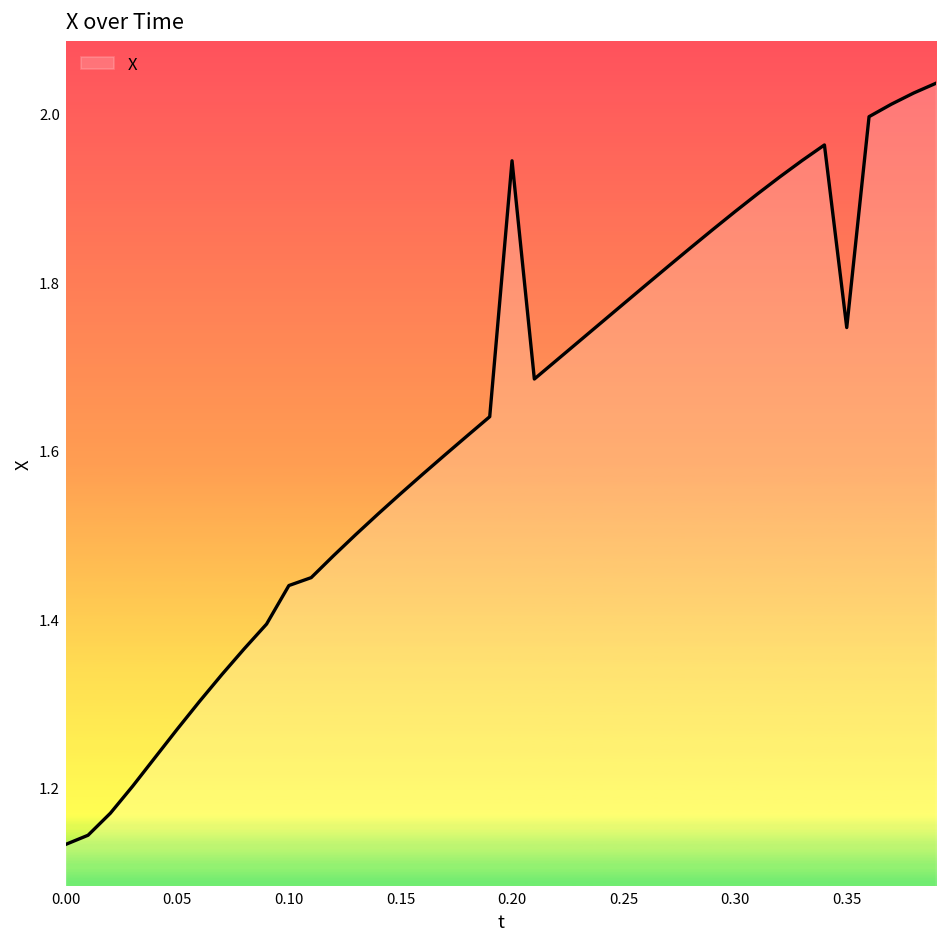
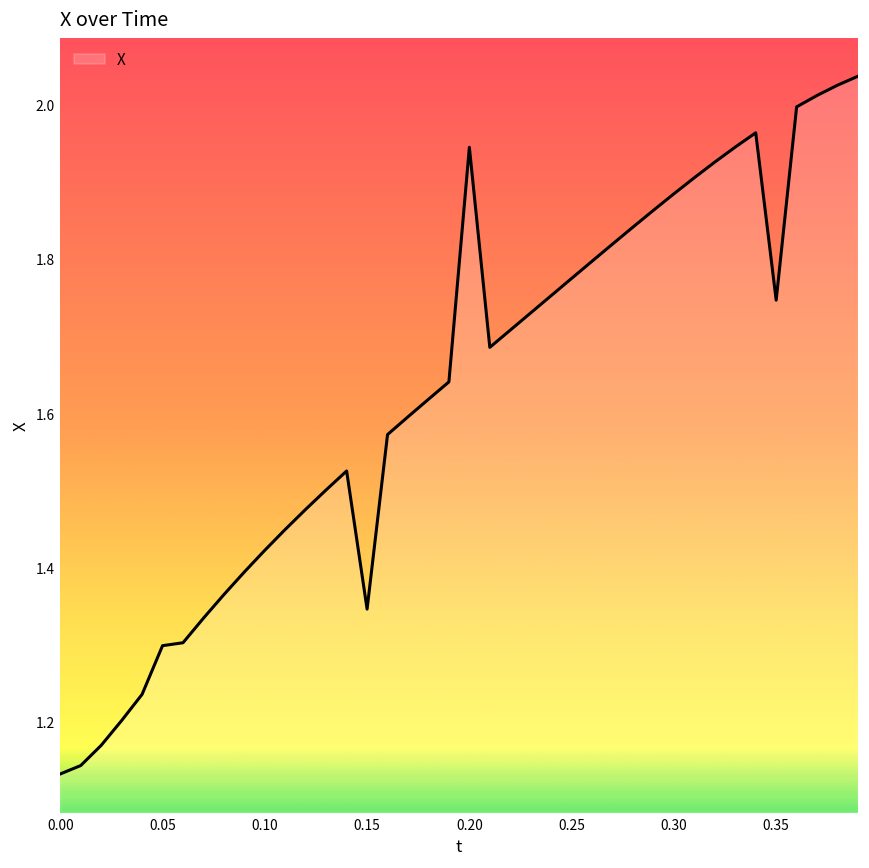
  {
    "0.00": 1.13,
-   "0.05": 1.27,
-   "0.10": 1.44,
-   "0.15": 1.55,
+   "0.05": 1.30,
+   "0.10": 1.42,
+   "0.15": 1.35,
    "0.20": 1.94,
    "0.25": 1.77,
    "0.30": 1.88,
    "0.35": 1.75
  }
